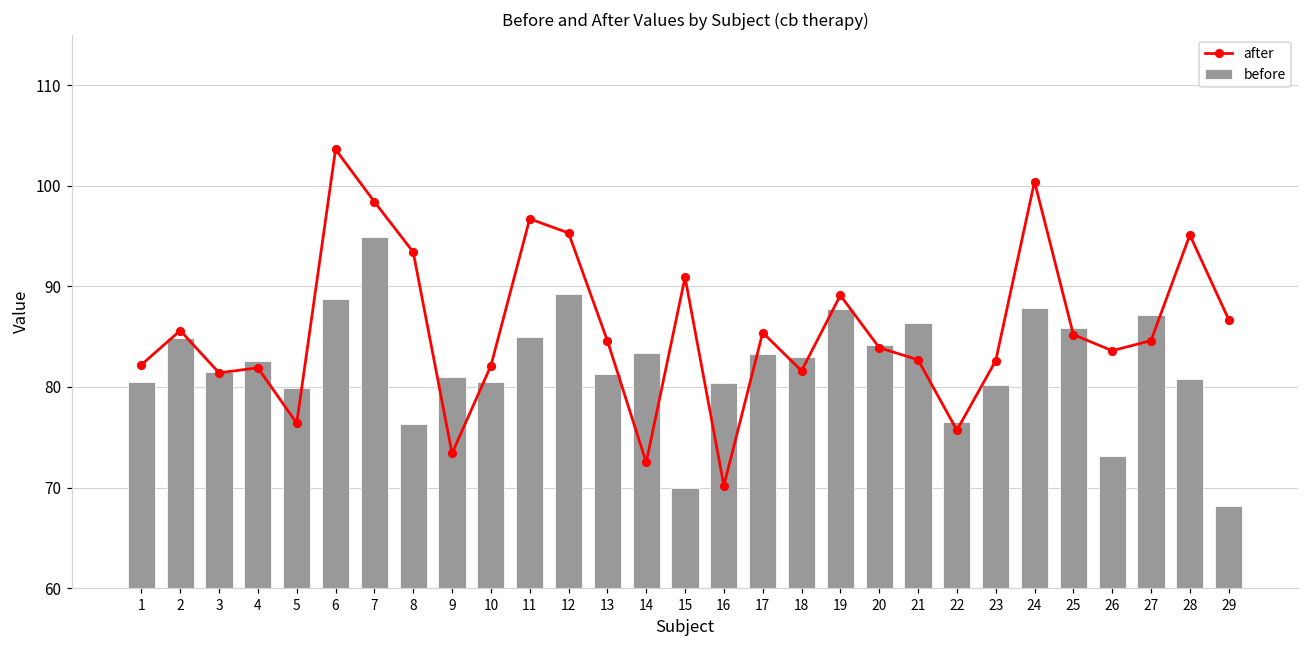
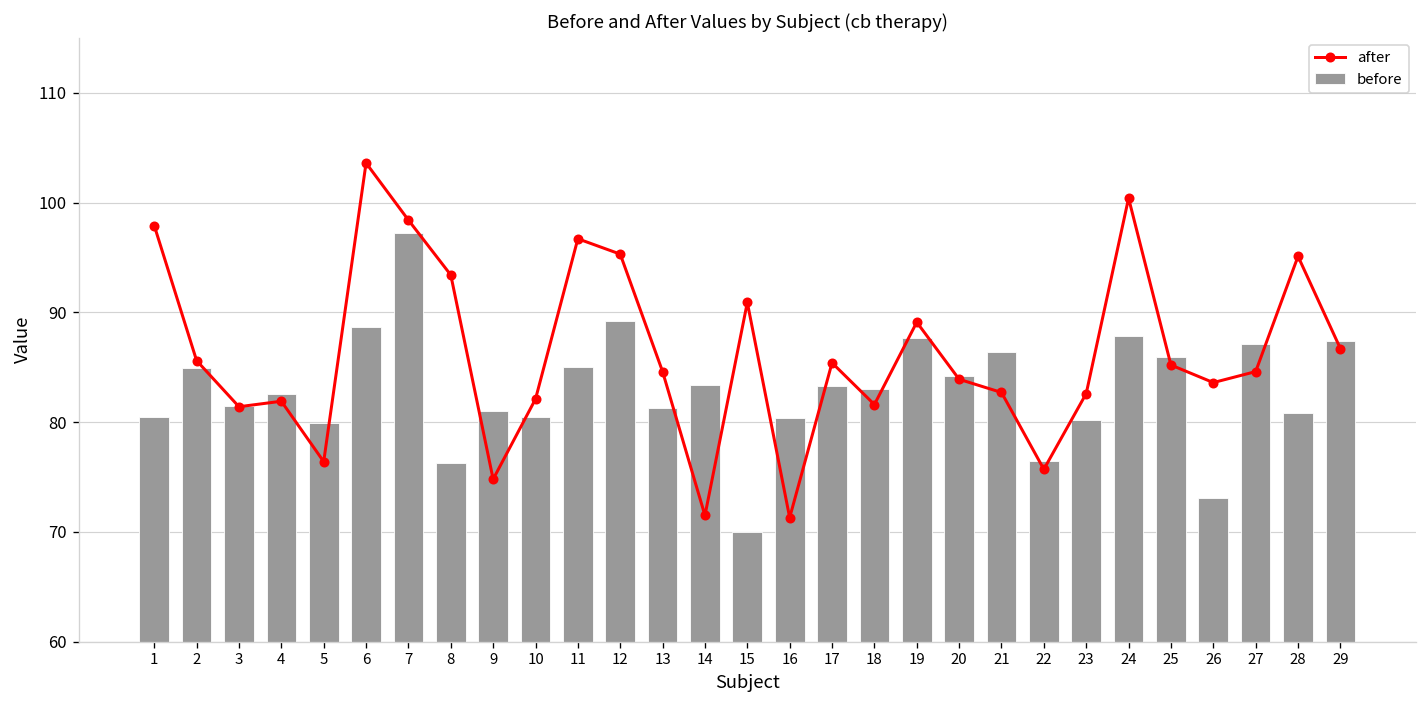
  {
    "after": {
-     "1": 82,
+     "1": 98,
      "2": 86,
      "3": 81,
      "4": 82,
      "5": 76,
      "6": 104,
      "7": 98,
      "8": 93,
-     "9": 73,
+     "9": 75,
      "10": 82,
      "11": 97,
      "12": 95,
      "13": 85,
-     "14": 73,
+     "14": 72,
      "15": 91,
-     "16": 70,
+     "16": 71,
      "17": 85,
      "18": 82,
      "19": 89,
      "20": 84,
      "21": 83,
      "22": 76,
      "23": 83,
      "24": 100,
      "25": 85,
      "26": 84,
      "27": 85,
      "28": 95,
      "29": 87
    },
    "before": {
      "1": 81,
      "2": 85,
      "3": 82,
      "4": 83,
      "5": 80,
      "6": 89,
-     "7": 95,
+     "7": 97,
      "8": 76,
      "9": 81,
      "10": 81,
      "11": 85,
      "12": 89,
      "13": 81,
      "14": 83,
      "15": 70,
      "16": 80,
      "17": 83,
      "18": 83,
      "19": 88,
      "20": 84,
      "21": 86,
      "22": 77,
      "23": 80,
      "24": 88,
      "25": 86,
      "26": 73,
      "27": 87,
      "28": 81,
-     "29": 68
+     "29": 87
    }
  }
